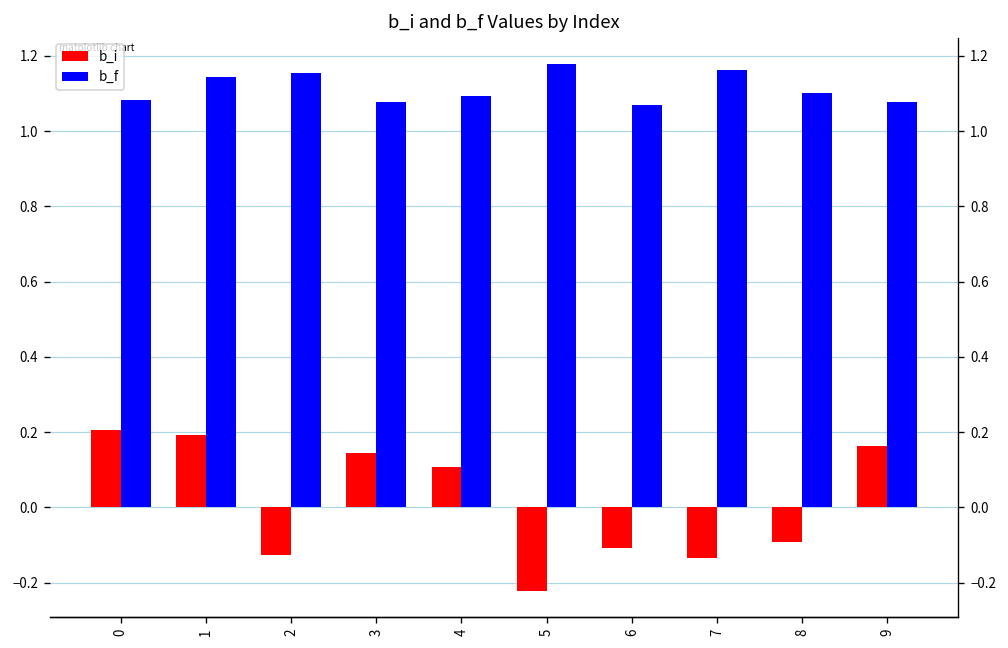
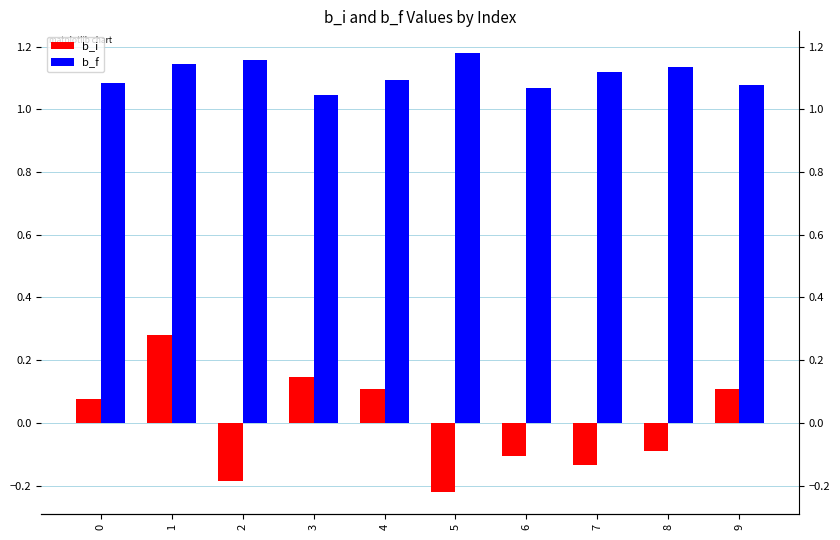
  {
    "b_i": {
-     "0": 0.20,
-     "1": 0.19,
-     "2": -0.13,
+     "0": 0.07,
+     "1": 0.28,
+     "2": -0.19,
      "3": 0.14,
      "4": 0.11,
      "5": -0.22,
      "6": -0.11,
      "7": -0.13,
      "8": -0.09,
-     "9": 0.16
+     "9": 0.11
    },
    "b_f": {
      "0": 1.08,
      "1": 1.14,
      "2": 1.16,
-     "3": 1.08,
+     "3": 1.05,
      "4": 1.09,
      "5": 1.18,
      "6": 1.07,
-     "7": 1.16,
-     "8": 1.10,
+     "7": 1.12,
+     "8": 1.13,
      "9": 1.08
    }
  }
